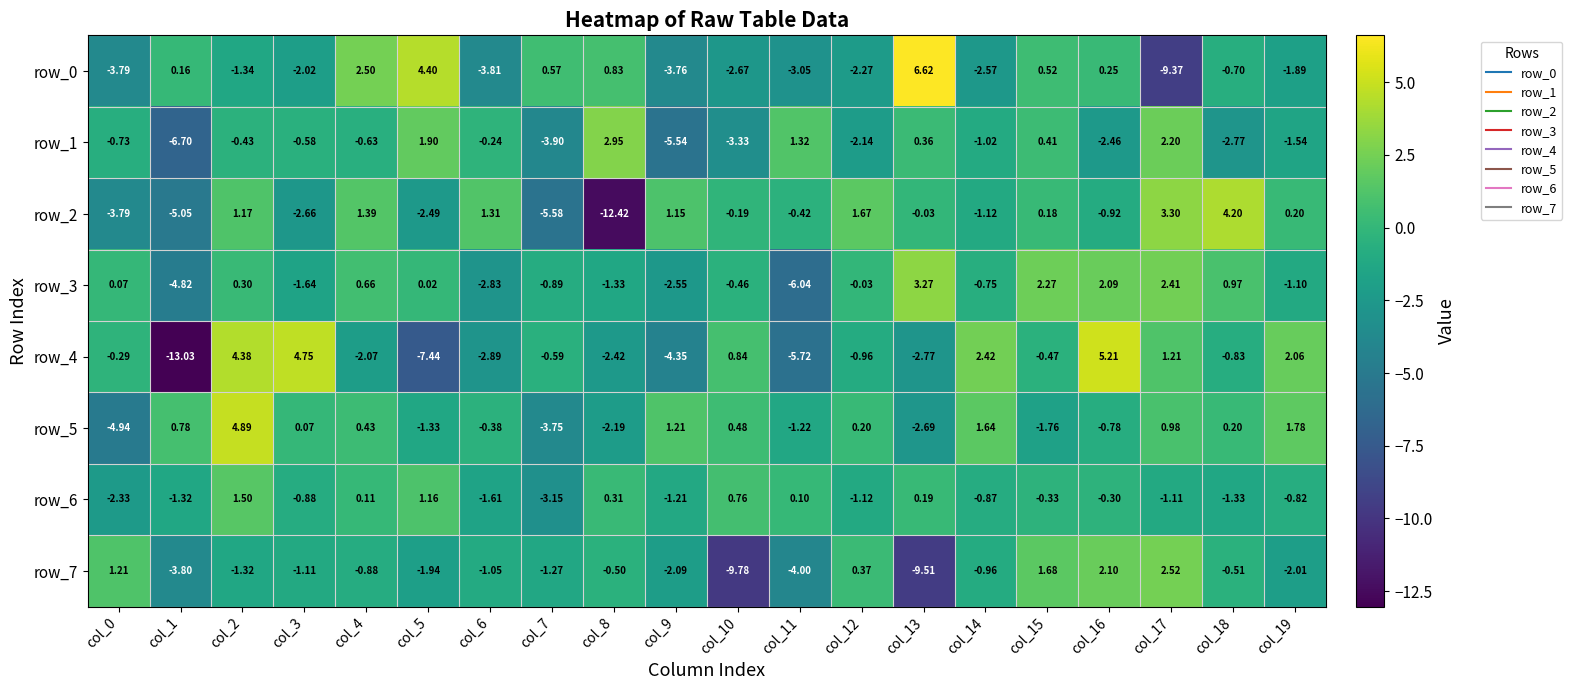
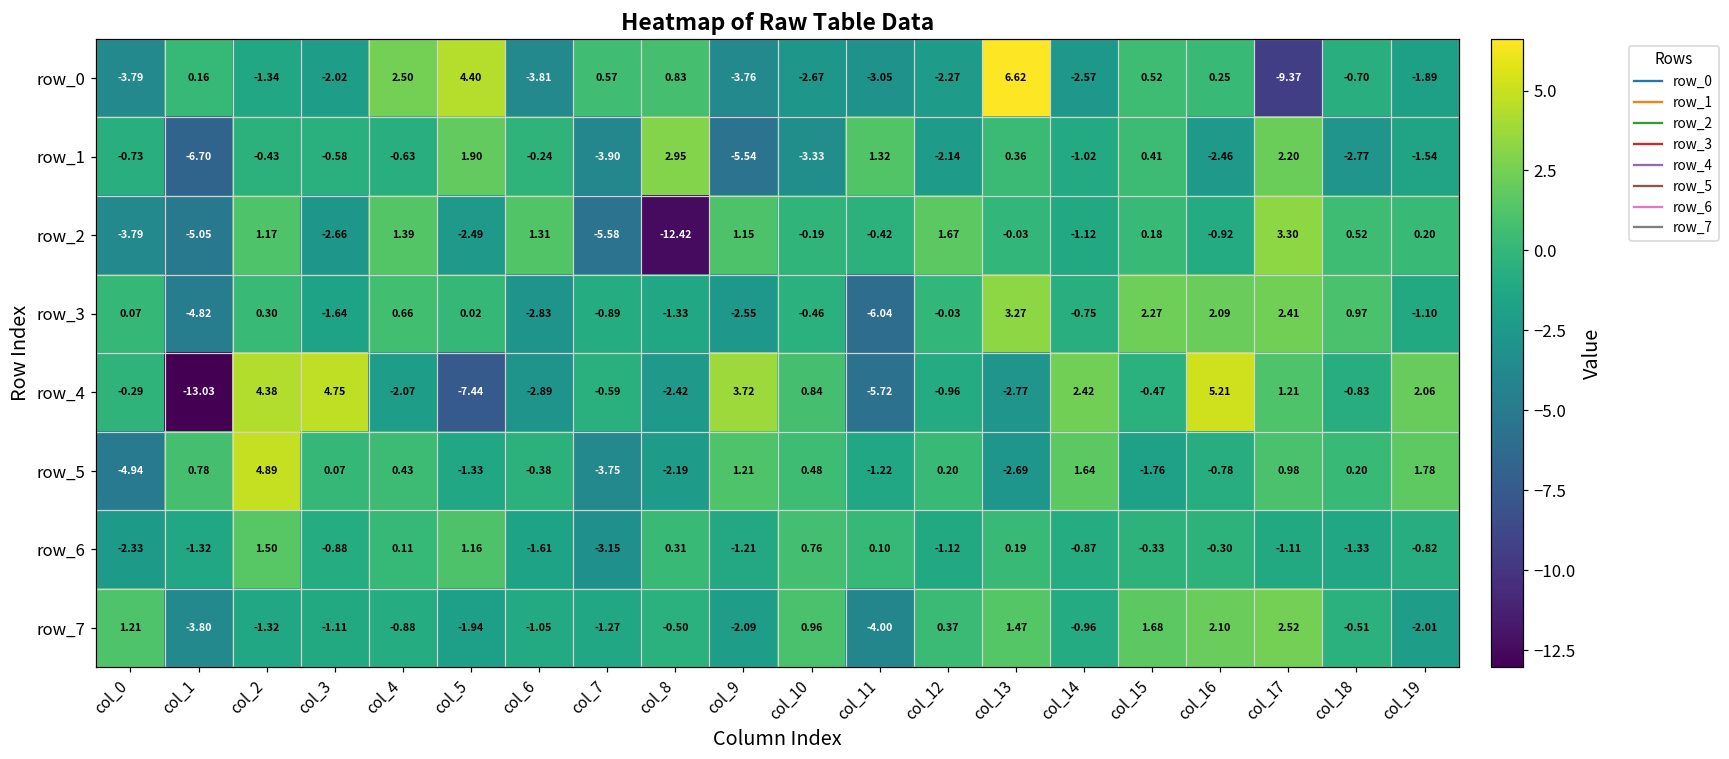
  {
    "row_0": {
      "col_0": -3.79,
      "col_1": 0.16,
      "col_2": -1.34,
      "col_3": -2.02,
      "col_4": 2.50,
      "col_5": 4.40,
      "col_6": -3.81,
      "col_7": 0.57,
      "col_8": 0.83,
      "col_9": -3.76,
      "col_10": -2.67,
      "col_11": -3.05,
      "col_12": -2.27,
      "col_13": 6.62,
      "col_14": -2.57,
      "col_15": 0.52,
      "col_16": 0.25,
      "col_17": -9.37,
      "col_18": -0.70,
      "col_19": -1.89
    },
    "row_1": {
      "col_0": -0.73,
      "col_1": -6.70,
      "col_2": -0.43,
      "col_3": -0.58,
      "col_4": -0.63,
      "col_5": 1.90,
      "col_6": -0.24,
      "col_7": -3.90,
      "col_8": 2.95,
      "col_9": -5.54,
      "col_10": -3.33,
      "col_11": 1.32,
      "col_12": -2.14,
      "col_13": 0.36,
      "col_14": -1.02,
      "col_15": 0.41,
      "col_16": -2.46,
      "col_17": 2.20,
      "col_18": -2.77,
      "col_19": -1.54
    },
    "row_2": {
      "col_0": -3.79,
      "col_1": -5.05,
      "col_2": 1.17,
      "col_3": -2.66,
      "col_4": 1.39,
      "col_5": -2.49,
      "col_6": 1.31,
      "col_7": -5.58,
      "col_8": -12.42,
      "col_9": 1.15,
      "col_10": -0.19,
      "col_11": -0.42,
      "col_12": 1.67,
      "col_13": -0.03,
      "col_14": -1.12,
      "col_15": 0.18,
      "col_16": -0.92,
      "col_17": 3.30,
-     "col_18": 4.20,
+     "col_18": 0.52,
      "col_19": 0.20
    },
    "row_3": {
      "col_0": 0.07,
      "col_1": -4.82,
      "col_2": 0.30,
      "col_3": -1.64,
      "col_4": 0.66,
      "col_5": 0.02,
      "col_6": -2.83,
      "col_7": -0.89,
      "col_8": -1.33,
      "col_9": -2.55,
      "col_10": -0.46,
      "col_11": -6.04,
      "col_12": -0.03,
      "col_13": 3.27,
      "col_14": -0.75,
      "col_15": 2.27,
      "col_16": 2.09,
      "col_17": 2.41,
      "col_18": 0.97,
      "col_19": -1.10
    },
    "row_4": {
      "col_0": -0.29,
      "col_1": -13.03,
      "col_2": 4.38,
      "col_3": 4.75,
      "col_4": -2.07,
      "col_5": -7.44,
      "col_6": -2.89,
      "col_7": -0.59,
      "col_8": -2.42,
-     "col_9": -4.35,
+     "col_9": 3.72,
      "col_10": 0.84,
      "col_11": -5.72,
      "col_12": -0.96,
      "col_13": -2.77,
      "col_14": 2.42,
      "col_15": -0.47,
      "col_16": 5.21,
      "col_17": 1.21,
      "col_18": -0.83,
      "col_19": 2.06
    },
    "row_5": {
      "col_0": -4.94,
      "col_1": 0.78,
      "col_2": 4.89,
      "col_3": 0.07,
      "col_4": 0.43,
      "col_5": -1.33,
      "col_6": -0.38,
      "col_7": -3.75,
      "col_8": -2.19,
      "col_9": 1.21,
      "col_10": 0.48,
      "col_11": -1.22,
      "col_12": 0.20,
      "col_13": -2.69,
      "col_14": 1.64,
      "col_15": -1.76,
      "col_16": -0.78,
      "col_17": 0.98,
      "col_18": 0.20,
      "col_19": 1.78
    },
    "row_6": {
      "col_0": -2.33,
      "col_1": -1.32,
      "col_2": 1.50,
      "col_3": -0.88,
      "col_4": 0.11,
      "col_5": 1.16,
      "col_6": -1.61,
      "col_7": -3.15,
      "col_8": 0.31,
      "col_9": -1.21,
      "col_10": 0.76,
      "col_11": 0.10,
      "col_12": -1.12,
      "col_13": 0.19,
      "col_14": -0.87,
      "col_15": -0.33,
      "col_16": -0.30,
      "col_17": -1.11,
      "col_18": -1.33,
      "col_19": -0.82
    },
    "row_7": {
      "col_0": 1.21,
      "col_1": -3.80,
      "col_2": -1.32,
      "col_3": -1.11,
      "col_4": -0.88,
      "col_5": -1.94,
      "col_6": -1.05,
      "col_7": -1.27,
      "col_8": -0.50,
      "col_9": -2.09,
-     "col_10": -9.78,
+     "col_10": 0.96,
      "col_11": -4.00,
      "col_12": 0.37,
-     "col_13": -9.51,
+     "col_13": 1.47,
      "col_14": -0.96,
      "col_15": 1.68,
      "col_16": 2.10,
      "col_17": 2.52,
      "col_18": -0.51,
      "col_19": -2.01
    }
  }
